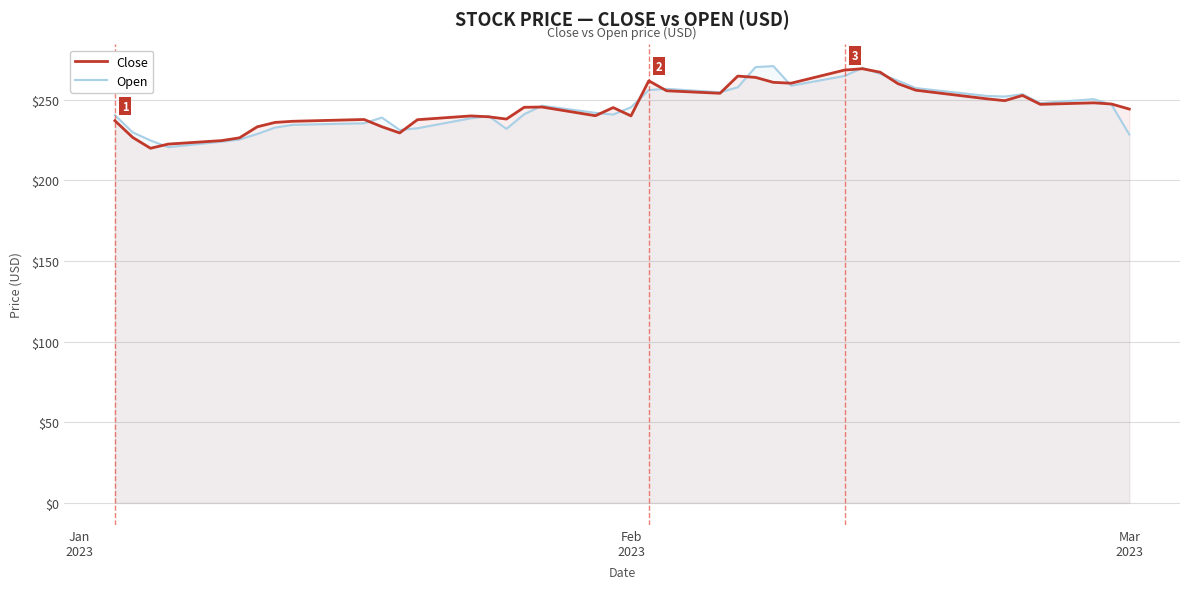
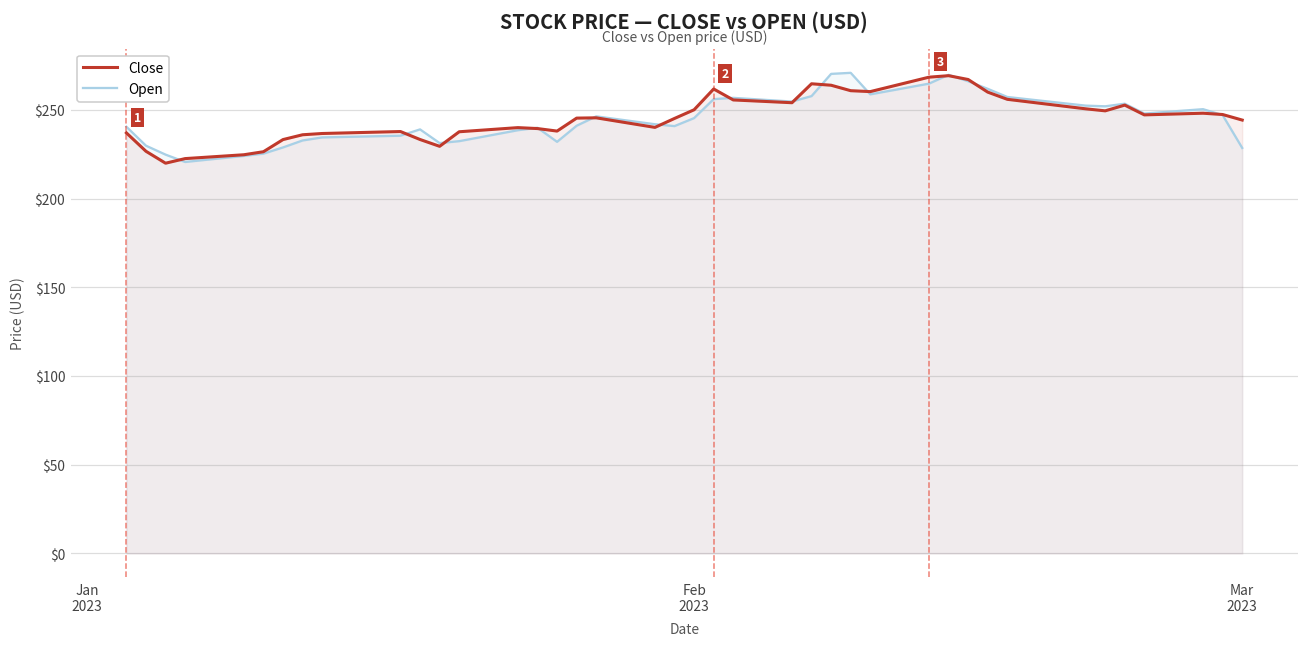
  {
    "Close": {
-     "Feb 2023": "$240",
+     "Feb 2023": "$250",
      "Mar 2023": "$244"
    },
    "Open": {
      "Feb 2023": "$245",
      "Mar 2023": "$229"
    }
  }
